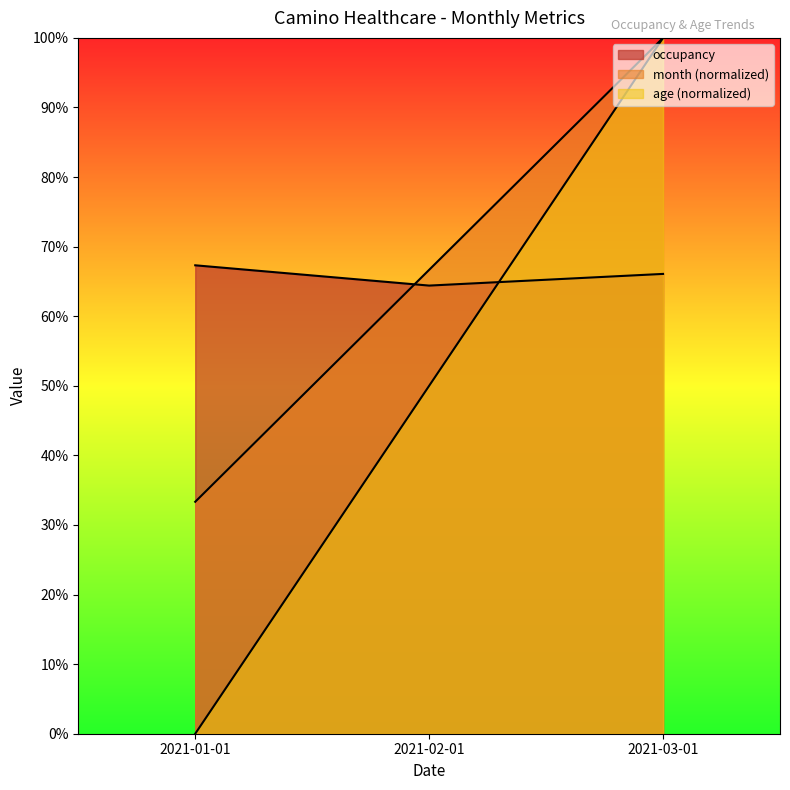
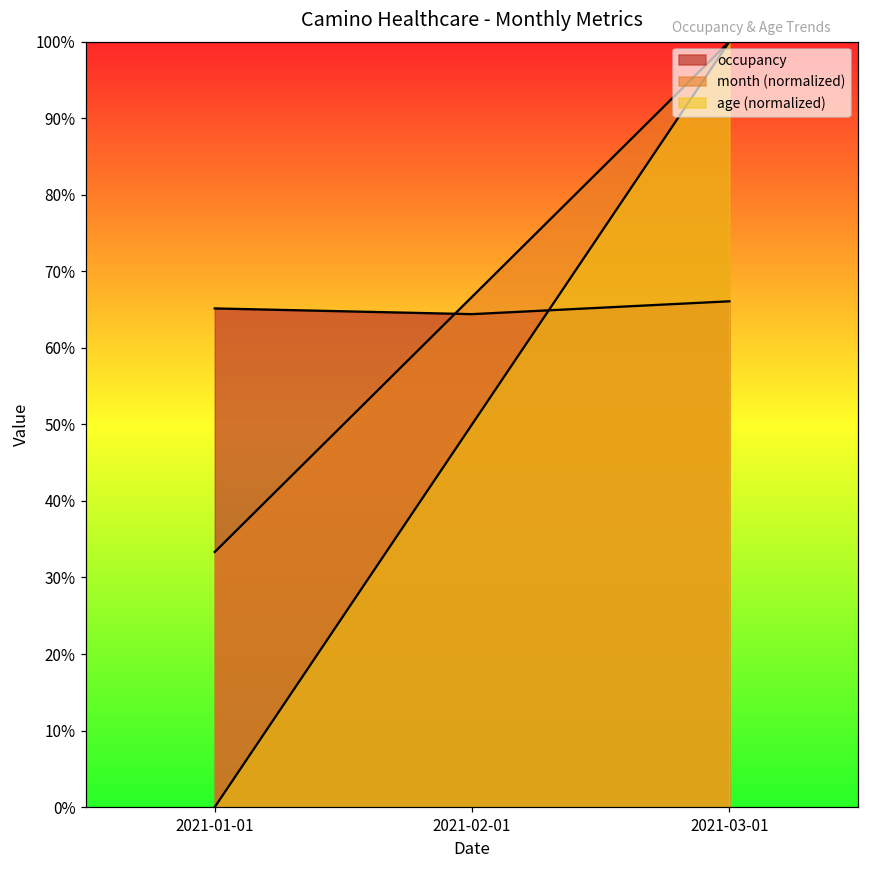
  {
    "occupancy": {
-     "2021-01-01": "67%",
+     "2021-01-01": "65%",
      "2021-02-01": "64%",
      "2021-03-01": "66%"
    },
    "month (normalized)": {
      "2021-01-01": "33%",
      "2021-02-01": "67%"
    },
    "age (normalized)": {
      "2021-01-01": "0%",
      "2021-02-01": "50%"
    }
  }
